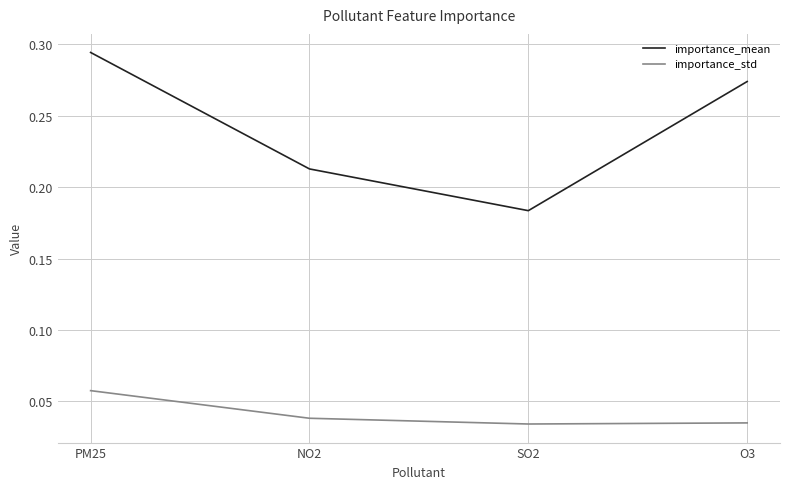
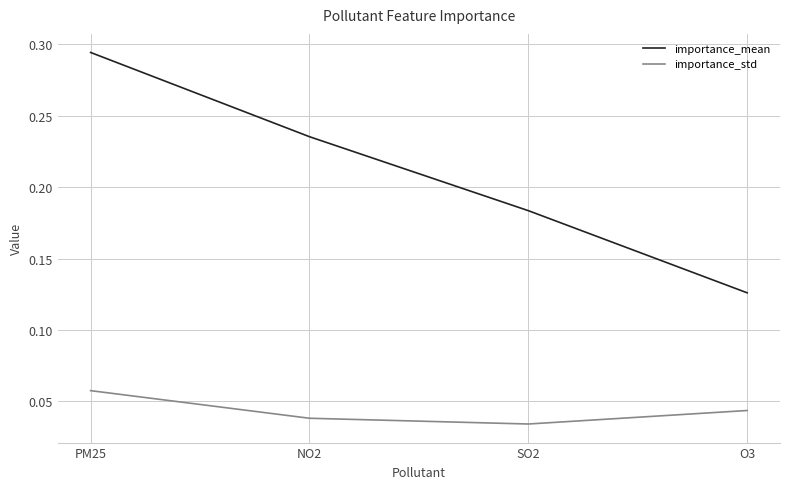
  {
    "importance_mean": {
      "PM25": 0.294,
-     "NO2": 0.213,
+     "NO2": 0.235,
      "SO2": 0.184,
-     "O3": 0.274
+     "O3": 0.126
    },
    "importance_std": {
      "PM25": 0.058,
      "NO2": 0.038,
      "SO2": 0.034,
-     "O3": 0.035
+     "O3": 0.044
    }
  }
